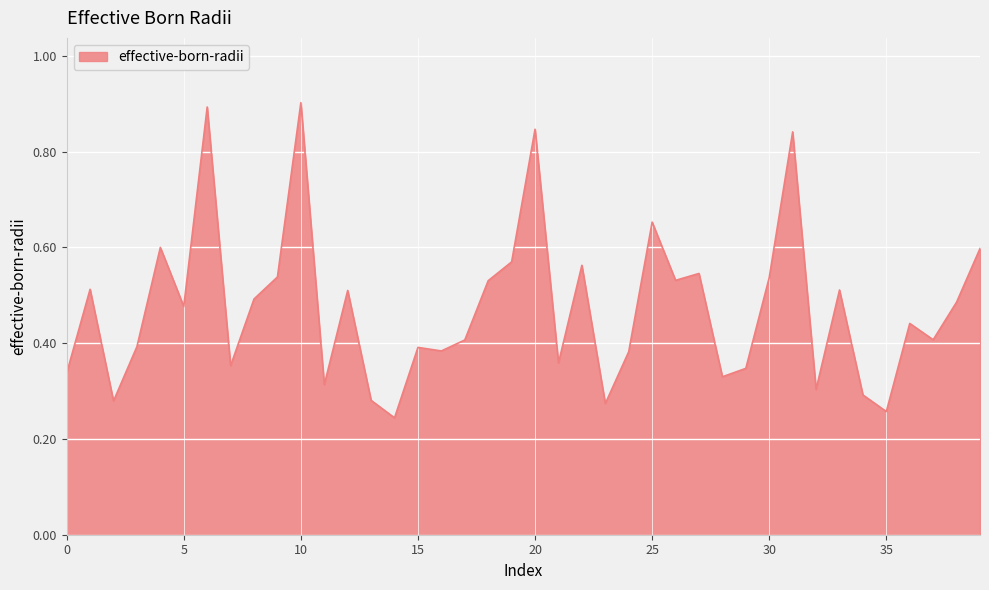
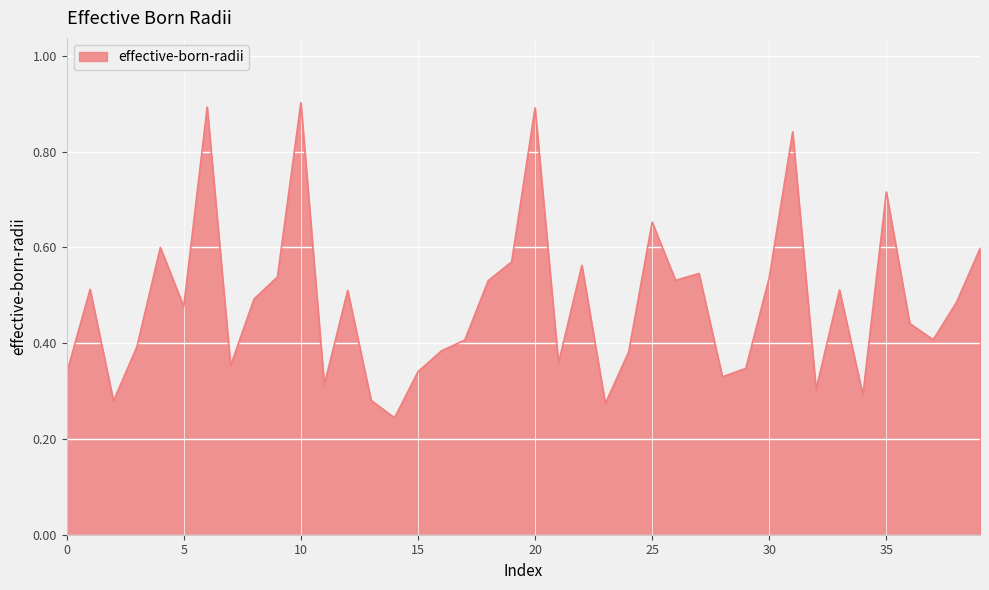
  {
    "0": 0.34,
    "5": 0.48,
    "10": 0.90,
-   "15": 0.39,
-   "20": 0.85,
+   "15": 0.34,
+   "20": 0.89,
    "25": 0.65,
    "30": 0.54,
-   "35": 0.26
+   "35": 0.72
  }
